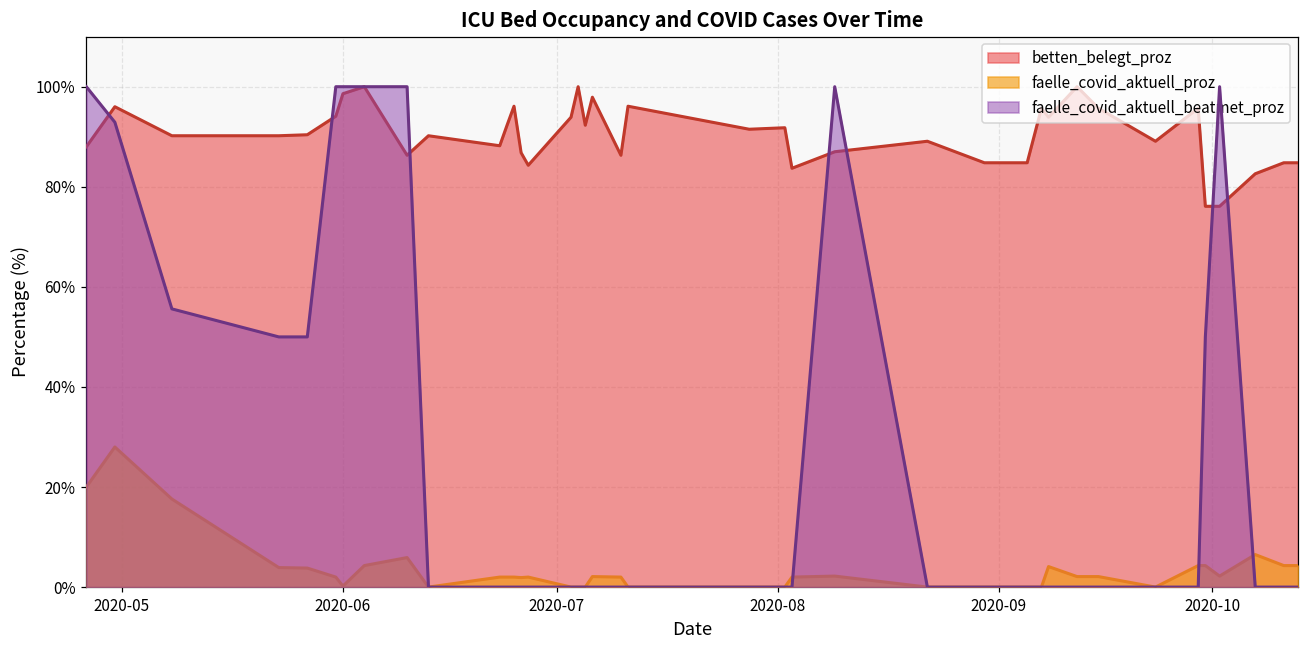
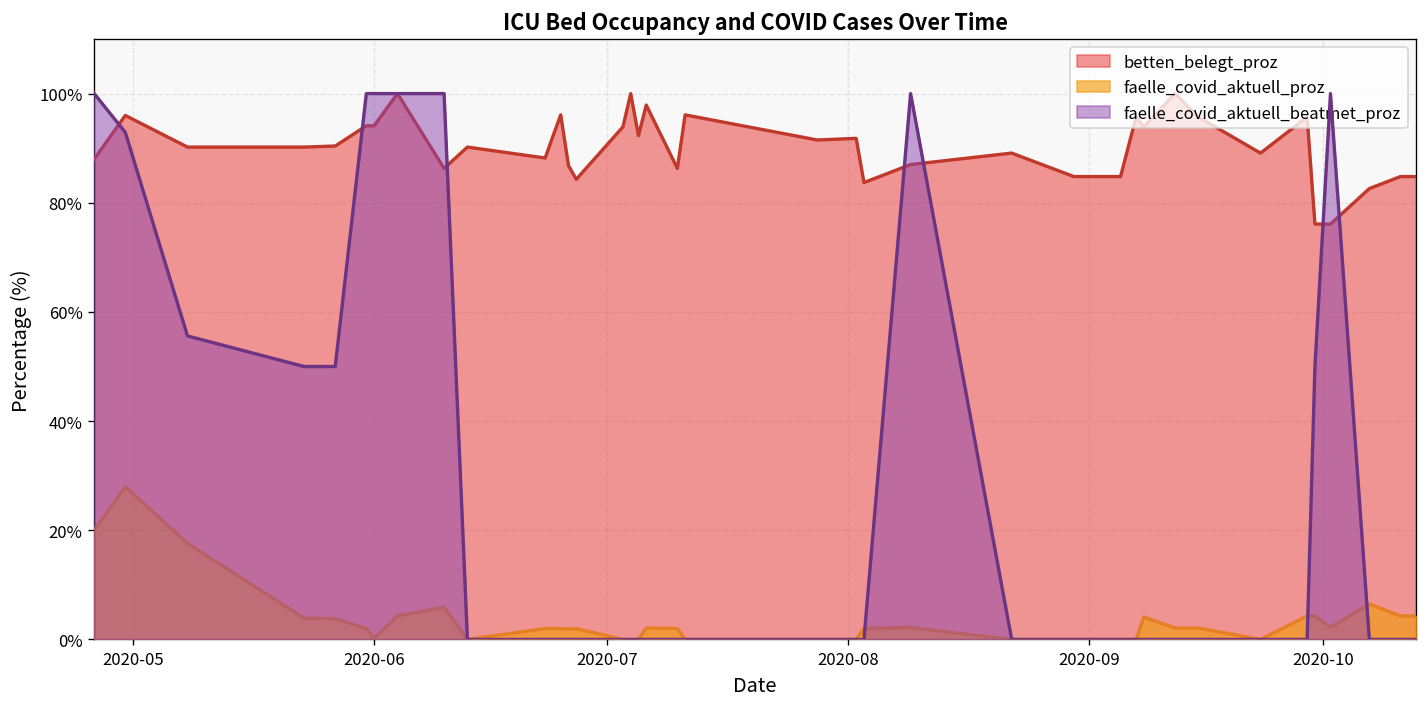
  {
    "betten_belegt_proz": {
-     "2020-06": "99%"
+     "2020-06": "94%"
    },
    "faelle_covid_aktuell_proz": {
      "2020-06": "0%"
    },
    "faelle_covid_aktuell_beatmet_proz": {
      "2020-06": "100%"
    }
  }
